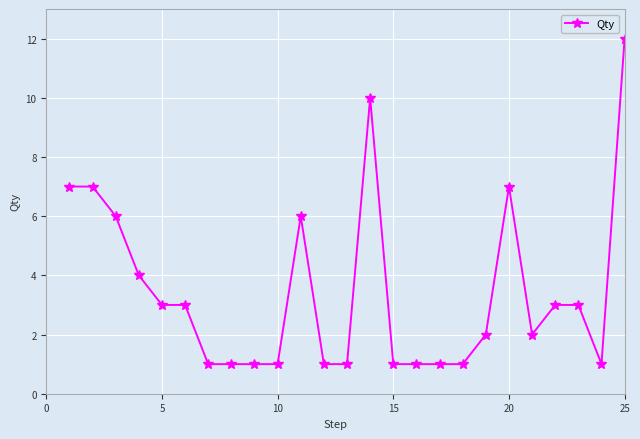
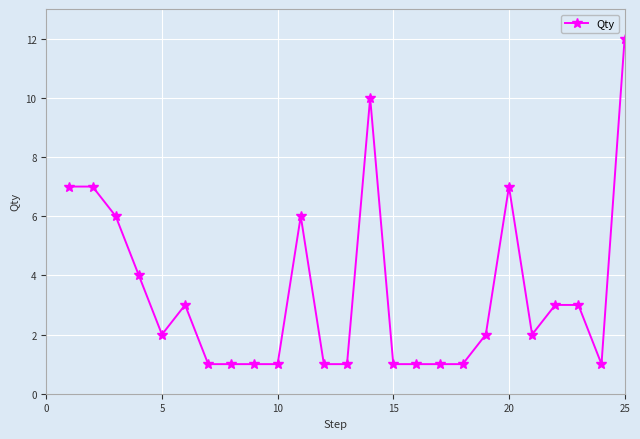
  {
-   "5": 3,
+   "5": 2,
    "10": 1,
    "15": 1,
    "20": 7,
    "25": 12
  }
